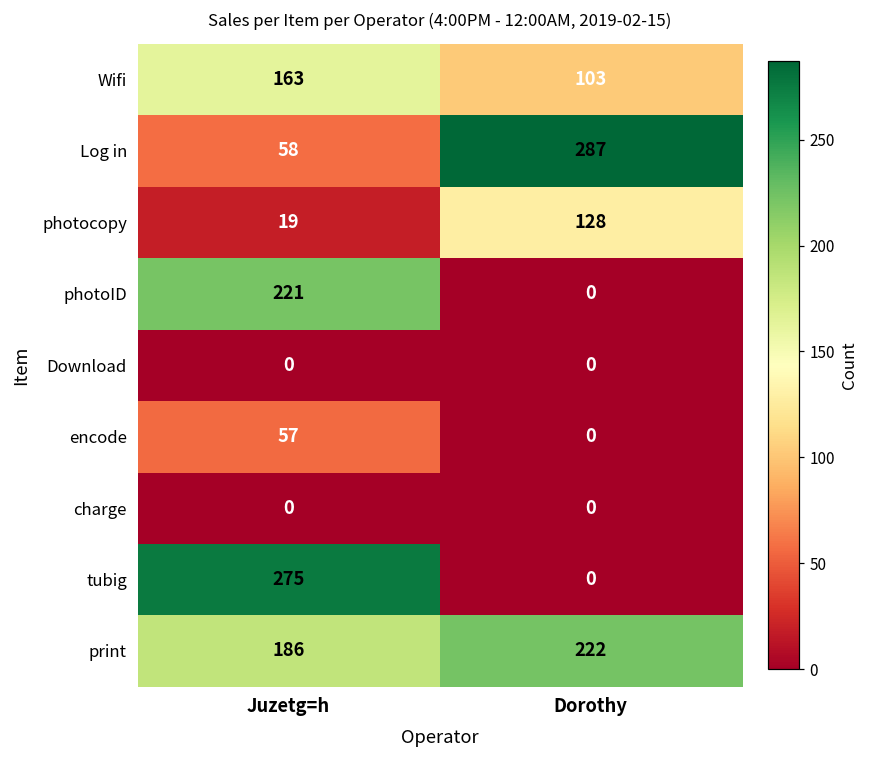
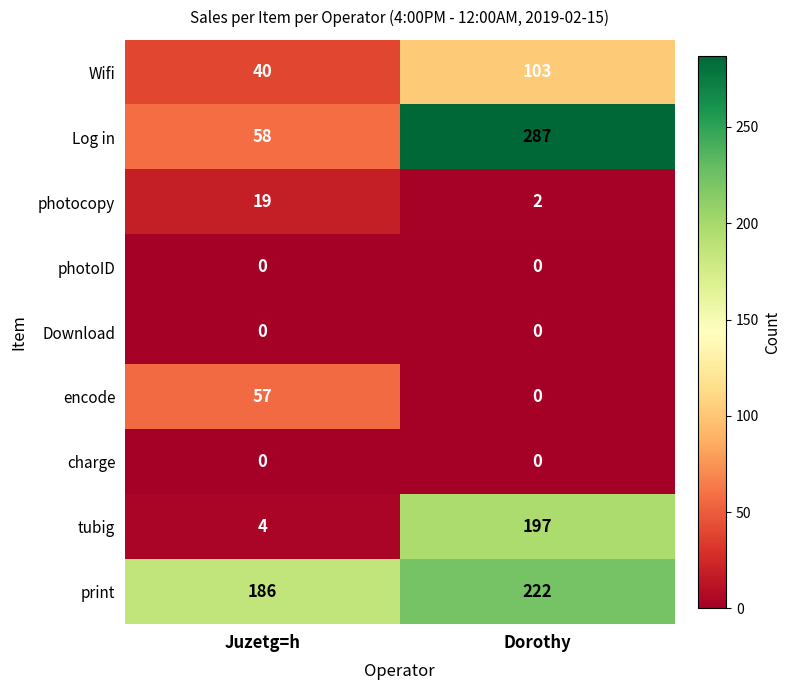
  {
    "Wifi": {
-     "Juzetg=h": 163,
+     "Juzetg=h": 40,
      "Dorothy": 103
    },
    "Log in": {
      "Juzetg=h": 58,
      "Dorothy": 287
    },
    "photocopy": {
      "Juzetg=h": 19,
-     "Dorothy": 128
+     "Dorothy": 2
    },
    "photoID": {
-     "Juzetg=h": 221,
+     "Juzetg=h": 0,
      "Dorothy": 0
    },
    "Download": {
      "Juzetg=h": 0,
      "Dorothy": 0
    },
    "encode": {
      "Juzetg=h": 57,
      "Dorothy": 0
    },
    "charge": {
      "Juzetg=h": 0,
      "Dorothy": 0
    },
    "tubig": {
-     "Juzetg=h": 275,
-     "Dorothy": 0
+     "Juzetg=h": 4,
+     "Dorothy": 197
    },
    "print": {
      "Juzetg=h": 186,
      "Dorothy": 222
    }
  }
